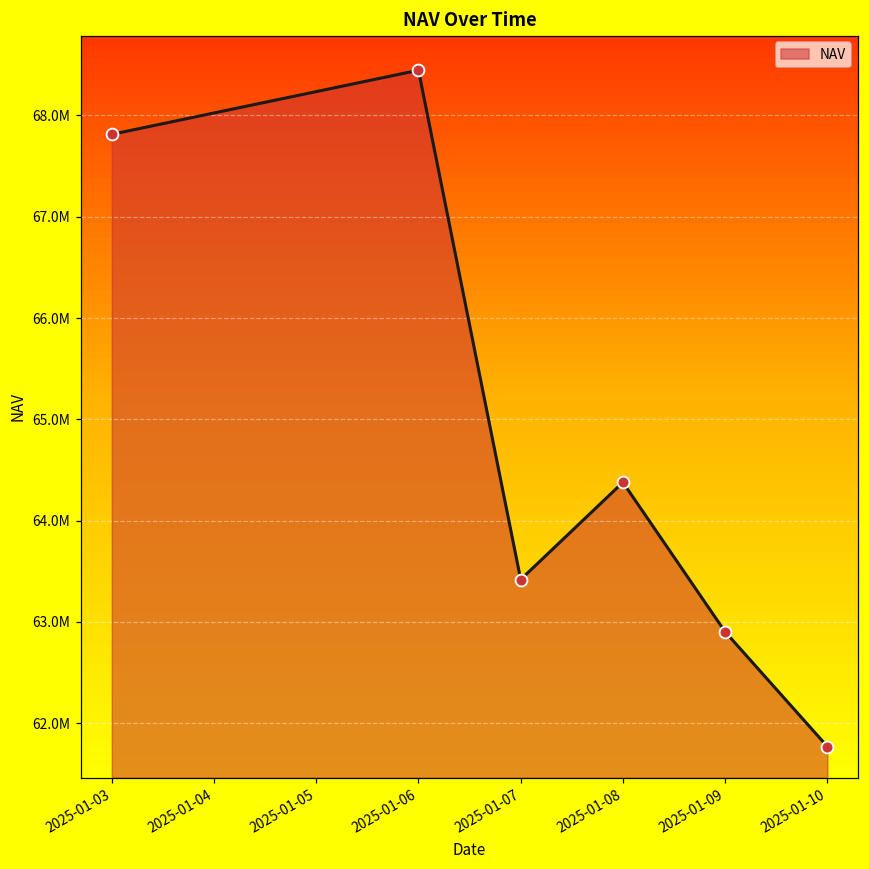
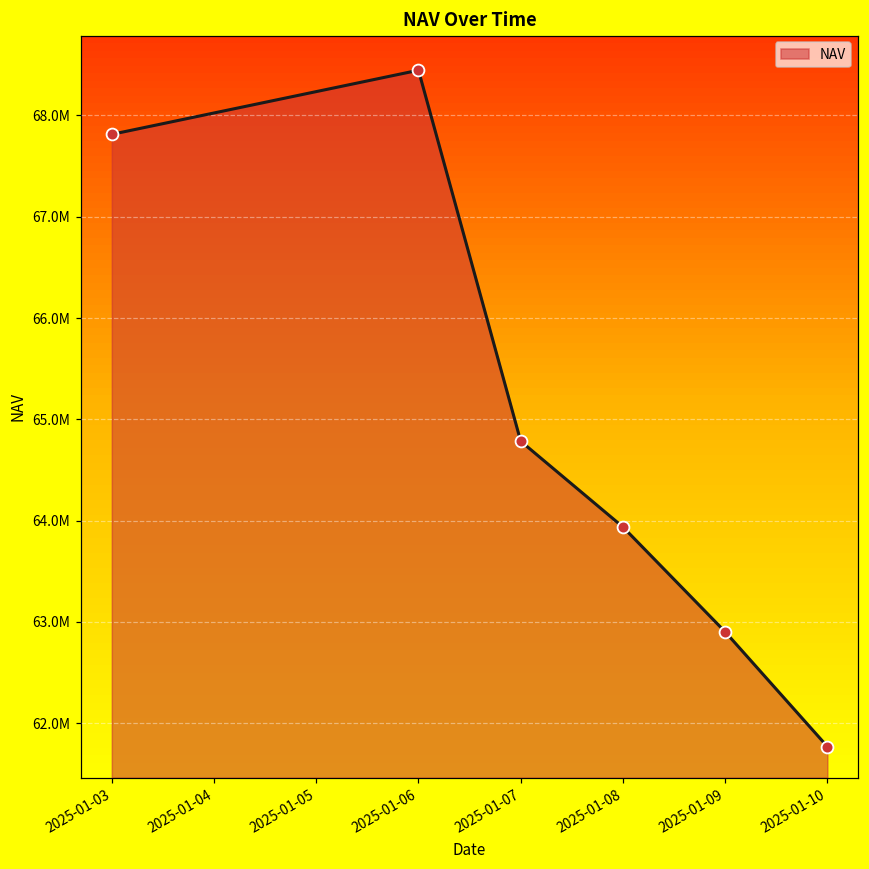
  {
    "2025-01-03": 67800000,
    "2025-01-06": 68400000,
-   "2025-01-07": 63400000,
-   "2025-01-08": 64400000,
+   "2025-01-07": 64800000,
+   "2025-01-08": 63900000,
    "2025-01-09": 62900000,
    "2025-01-10": 61800000
  }
